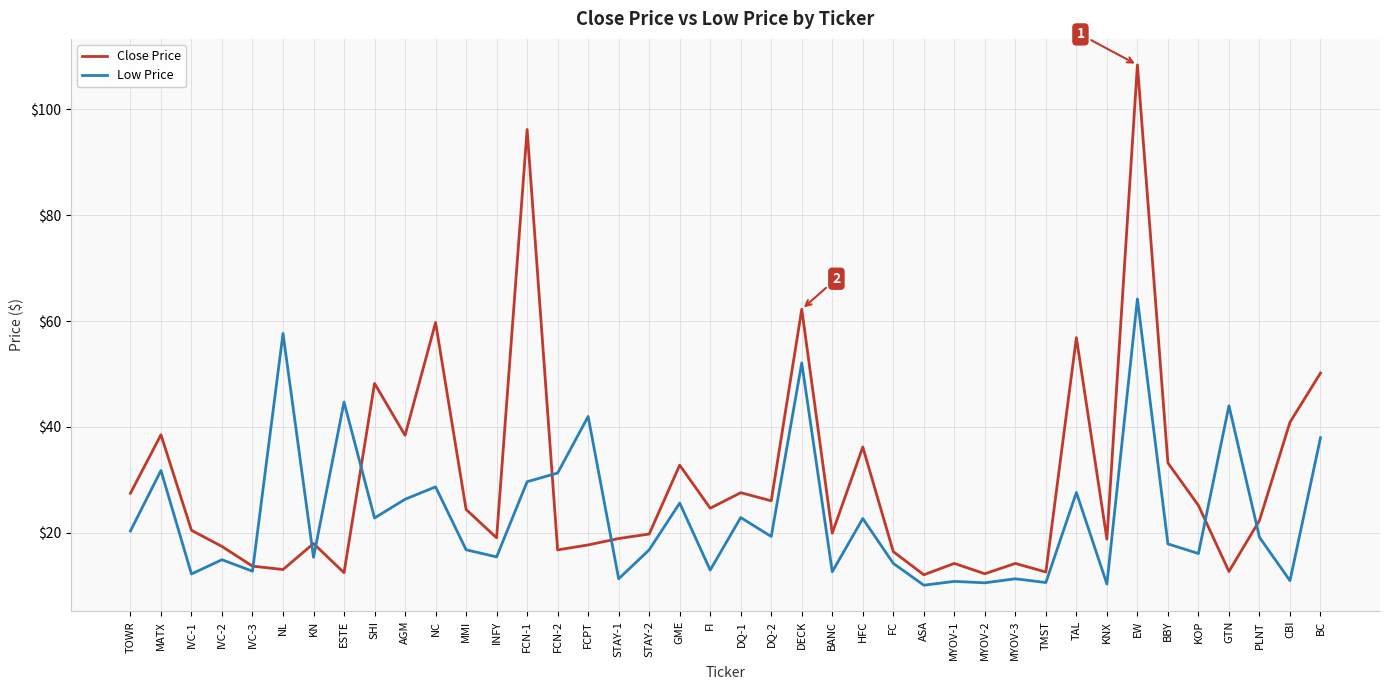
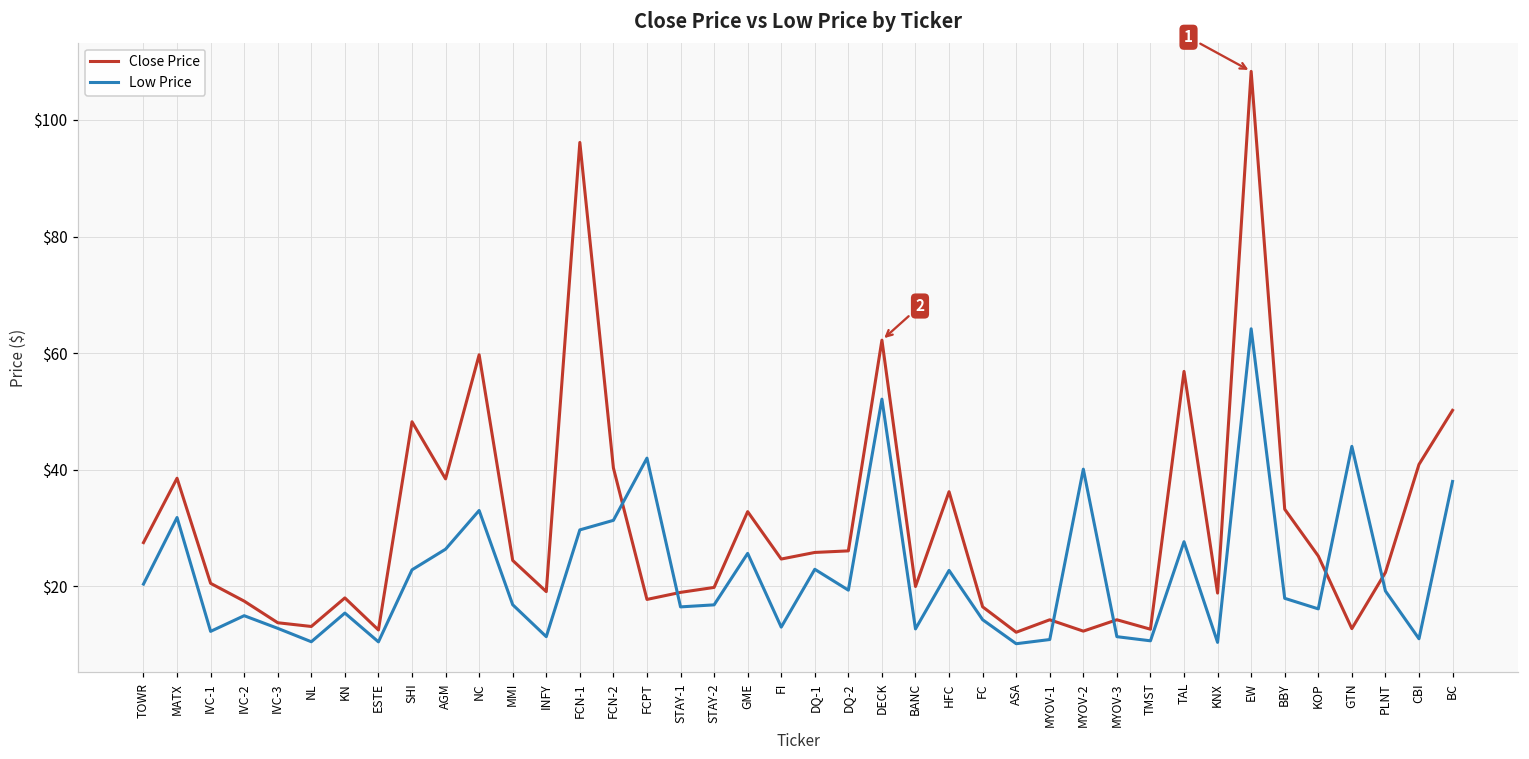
  {
    "Close Price": {
      "TOWR": "$27",
      "MATX": "$39",
      "IVC-1": "$21",
      "IVC-2": "$17",
      "IVC-3": "$14",
      "NL": "$13",
      "KN": "$18",
      "ESTE": "$13",
      "SHI": "$48",
      "AGM": "$38",
      "NC": "$60",
      "MMI": "$24",
      "INFY": "$19",
      "FCN-1": "$96",
-     "FCN-2": "$17",
+     "FCN-2": "$40",
      "FCPT": "$18",
      "STAY-1": "$19",
      "STAY-2": "$20",
      "GME": "$33",
      "FI": "$25",
-     "DQ-1": "$28",
+     "DQ-1": "$26",
      "DQ-2": "$26",
      "DECK": "$62",
      "BANC": "$20",
      "HFC": "$36",
      "FC": "$16",
      "ASA": "$12",
      "MYOV-1": "$14",
      "MYOV-2": "$12",
      "MYOV-3": "$14",
      "TMST": "$13",
      "TAL": "$57",
      "KNX": "$19",
      "EW": "$108",
      "BBY": "$33",
      "KOP": "$25",
      "GTN": "$13",
      "PLNT": "$22",
      "CBI": "$41",
      "BC": "$50"
    },
    "Low Price": {
      "TOWR": "$20",
      "MATX": "$32",
      "IVC-1": "$12",
      "IVC-2": "$15",
      "IVC-3": "$13",
-     "NL": "$58",
+     "NL": "$10",
      "KN": "$15",
-     "ESTE": "$45",
+     "ESTE": "$10",
      "SHI": "$23",
      "AGM": "$26",
-     "NC": "$29",
+     "NC": "$33",
      "MMI": "$17",
-     "INFY": "$15",
+     "INFY": "$11",
      "FCN-1": "$30",
      "FCN-2": "$31",
      "FCPT": "$42",
-     "STAY-1": "$11",
+     "STAY-1": "$16",
      "STAY-2": "$17",
      "GME": "$26",
      "FI": "$13",
      "DQ-1": "$23",
      "DQ-2": "$19",
      "DECK": "$52",
      "BANC": "$13",
      "HFC": "$23",
      "FC": "$14",
      "ASA": "$10",
      "MYOV-1": "$11",
-     "MYOV-2": "$11",
+     "MYOV-2": "$40",
      "MYOV-3": "$11",
      "TMST": "$11",
      "TAL": "$28",
      "KNX": "$10",
      "EW": "$64",
      "BBY": "$18",
      "KOP": "$16",
      "GTN": "$44",
      "PLNT": "$19",
      "CBI": "$11",
      "BC": "$38"
    }
  }
